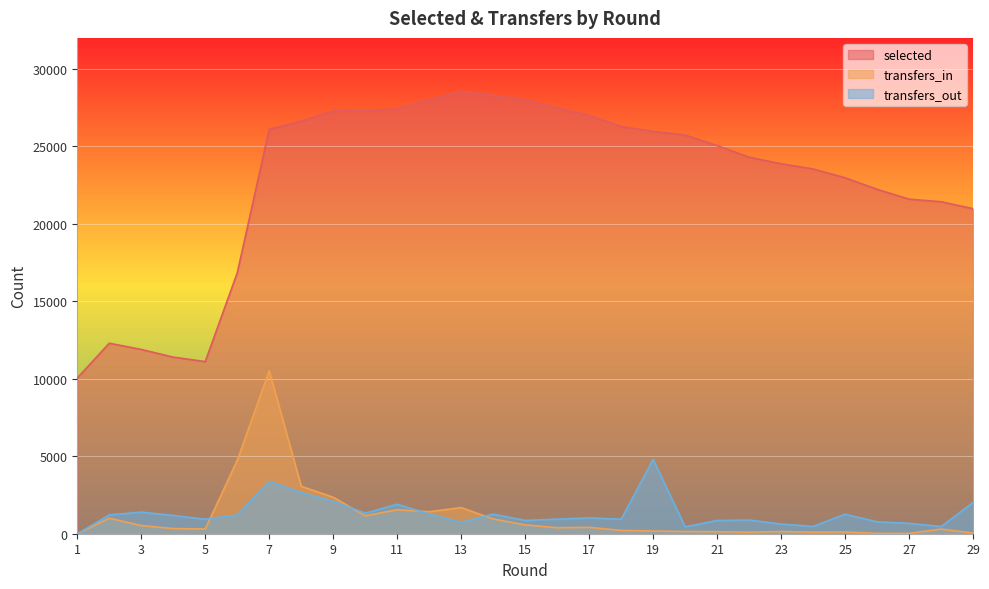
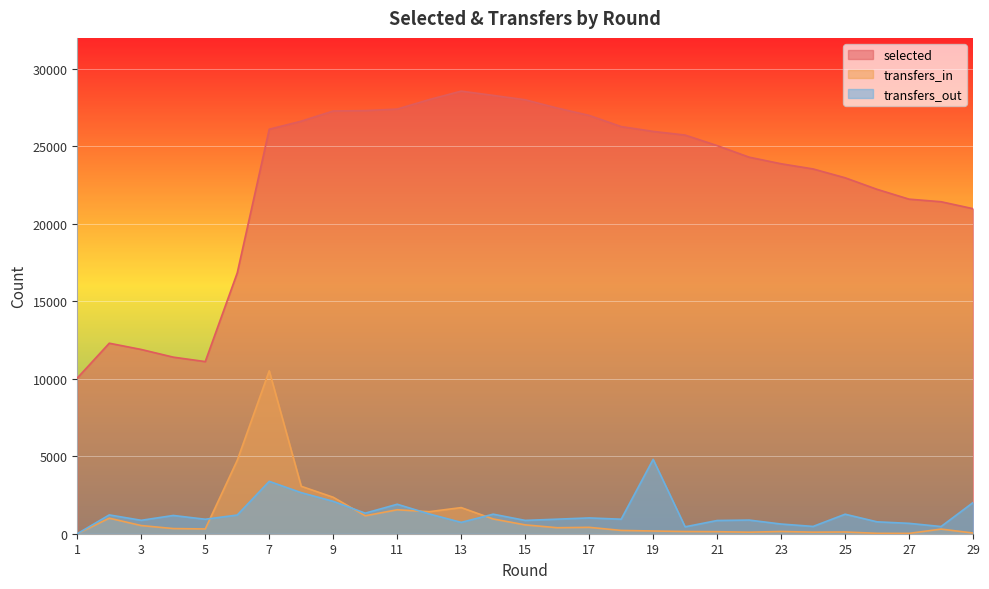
  {
    "transfers_out": {
-     "3": 1400,
+     "3": 900,
      "5": 900,
      "7": 3400,
      "9": 2100,
      "11": 1900,
      "13": 700,
      "15": 900,
      "17": 1000,
      "19": 4800,
      "21": 900,
      "23": 600,
      "25": 1300,
      "27": 700,
      "29": 2000
    }
  }
